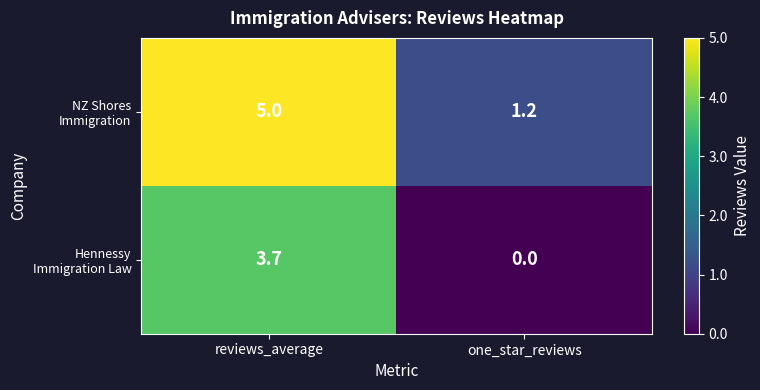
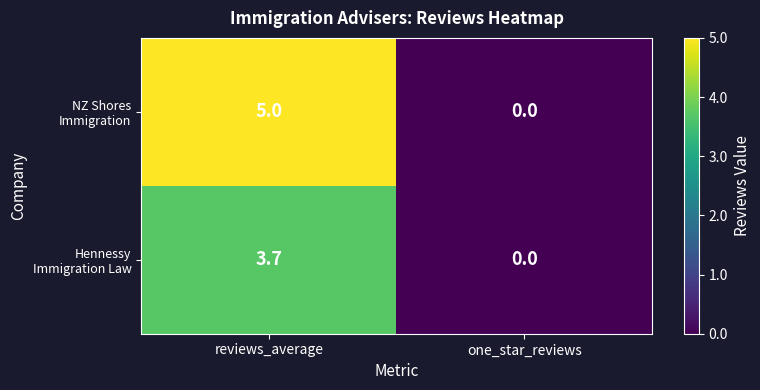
  {
    "NZ Shores Immigration": {
      "reviews_average": 5.0,
-     "one_star_reviews": 1.2
+     "one_star_reviews": 0.0
    },
    "Hennessy Immigration Law": {
      "reviews_average": 3.7,
      "one_star_reviews": 0.0
    }
  }
